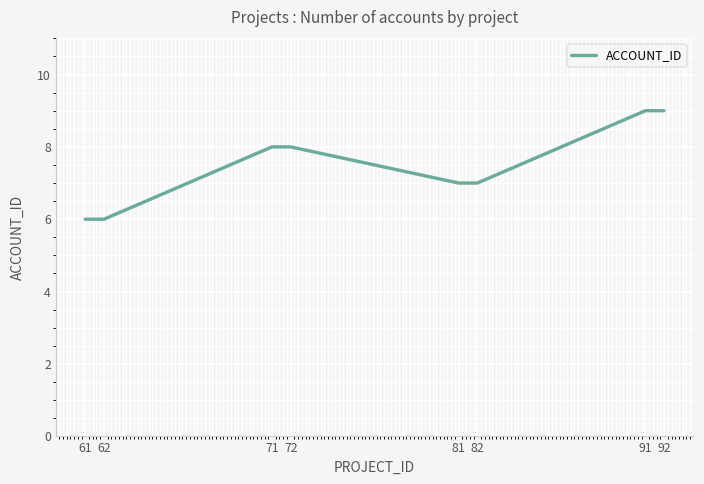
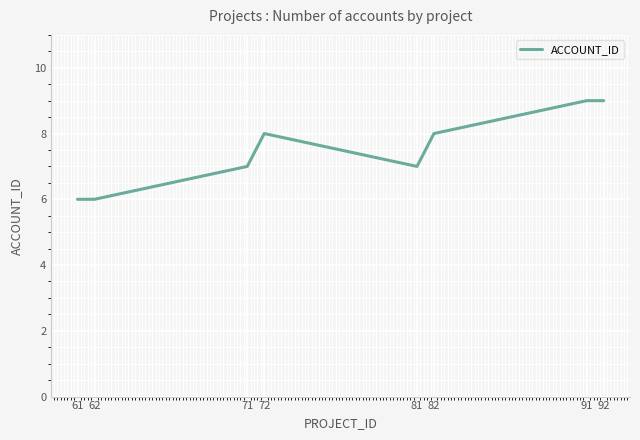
  {
    "61": 6,
    "62": 6,
-   "71": 8,
+   "71": 7,
    "72": 8,
    "81": 7,
-   "82": 7,
+   "82": 8,
    "91": 9,
    "92": 9
  }
